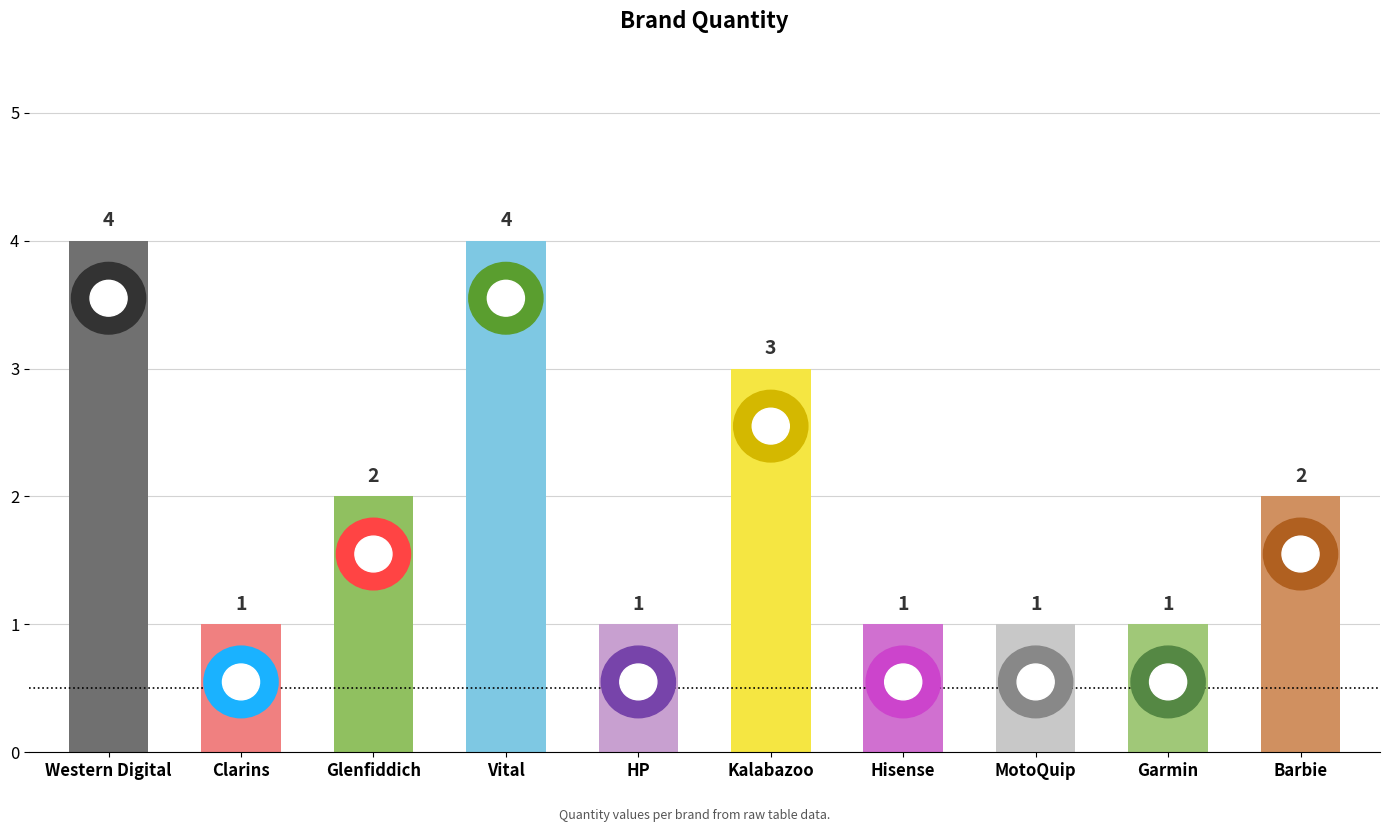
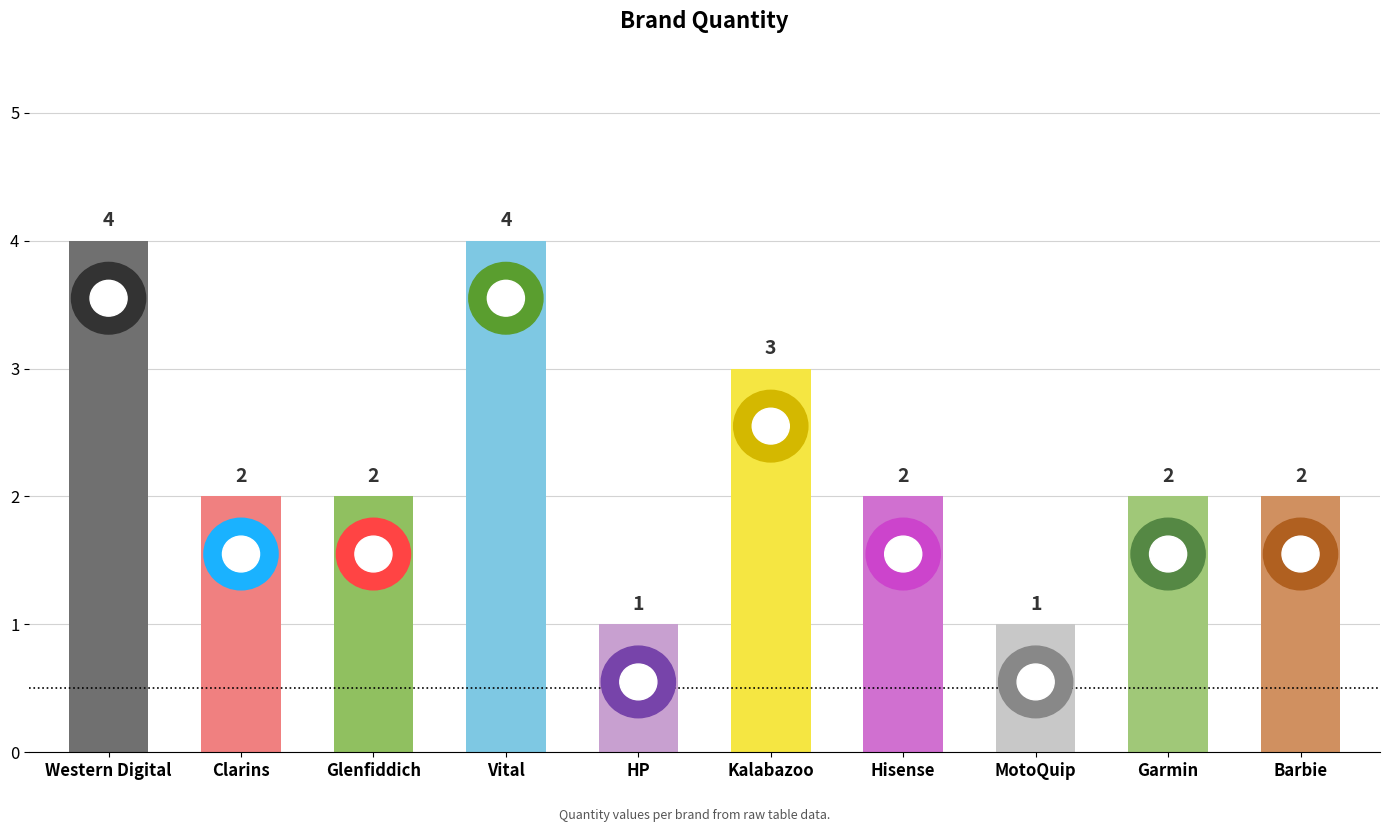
  {
    "Western Digital": 4,
-   "Clarins": 1,
+   "Clarins": 2,
    "Glenfiddich": 2,
    "Vital": 4,
    "HP": 1,
    "Kalabazoo": 3,
-   "Hisense": 1,
+   "Hisense": 2,
    "MotoQuip": 1,
-   "Garmin": 1,
+   "Garmin": 2,
    "Barbie": 2
  }
